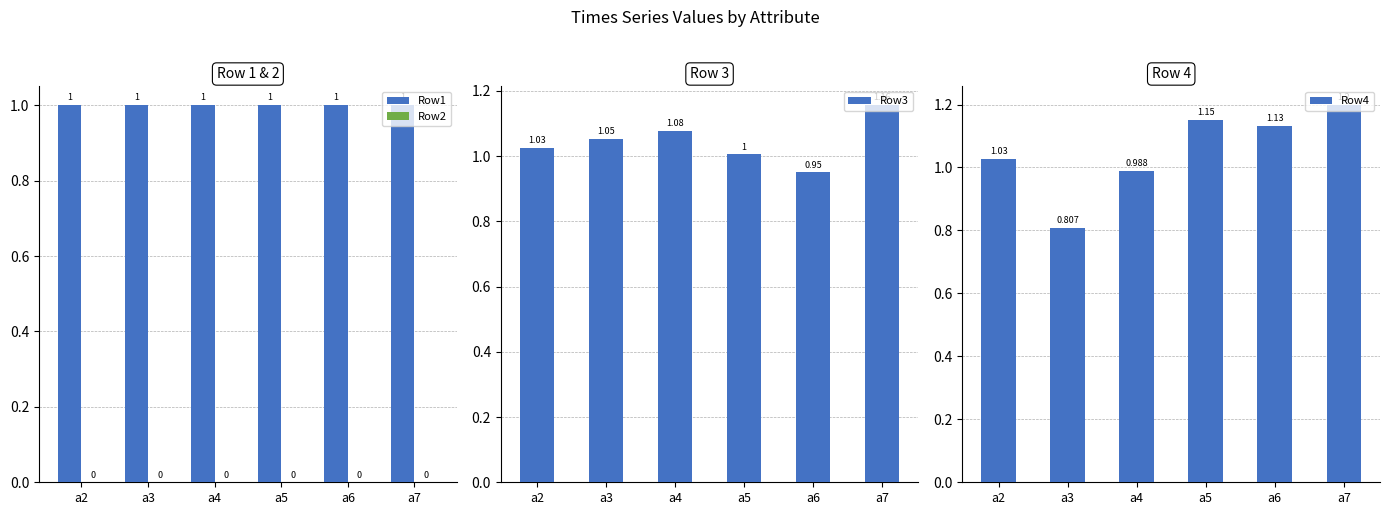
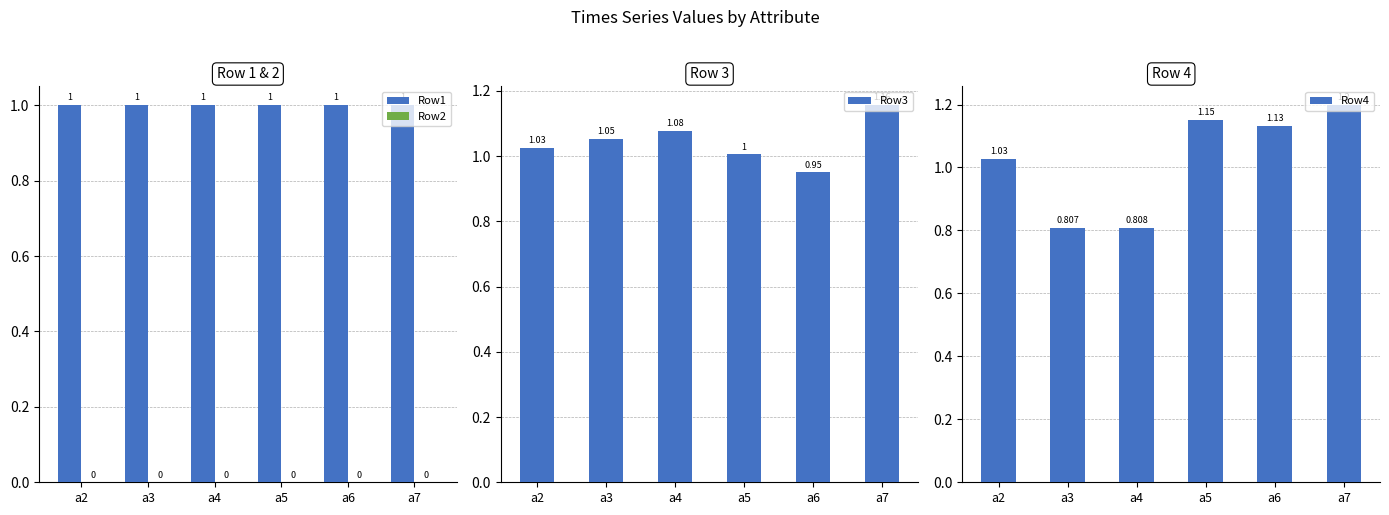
  {
    "Row 1 & 2": {
      "Row1": {
        "a2": 1,
        "a3": 1,
        "a4": 1,
        "a5": 1,
        "a6": 1
      },
      "Row2": {
        "a2": 0,
        "a3": 0,
        "a4": 0,
        "a5": 0,
        "a6": 0,
        "a7": 0
      }
    },
    "Row 3": {
      "a2": 1.03,
      "a3": 1.05,
      "a4": 1.08,
      "a5": 1,
      "a6": 0.95
    },
    "Row 4": {
      "a2": 1.03,
      "a3": 0.807,
-     "a4": 0.988,
+     "a4": 0.808,
      "a5": 1.15,
      "a6": 1.13
    }
  }
